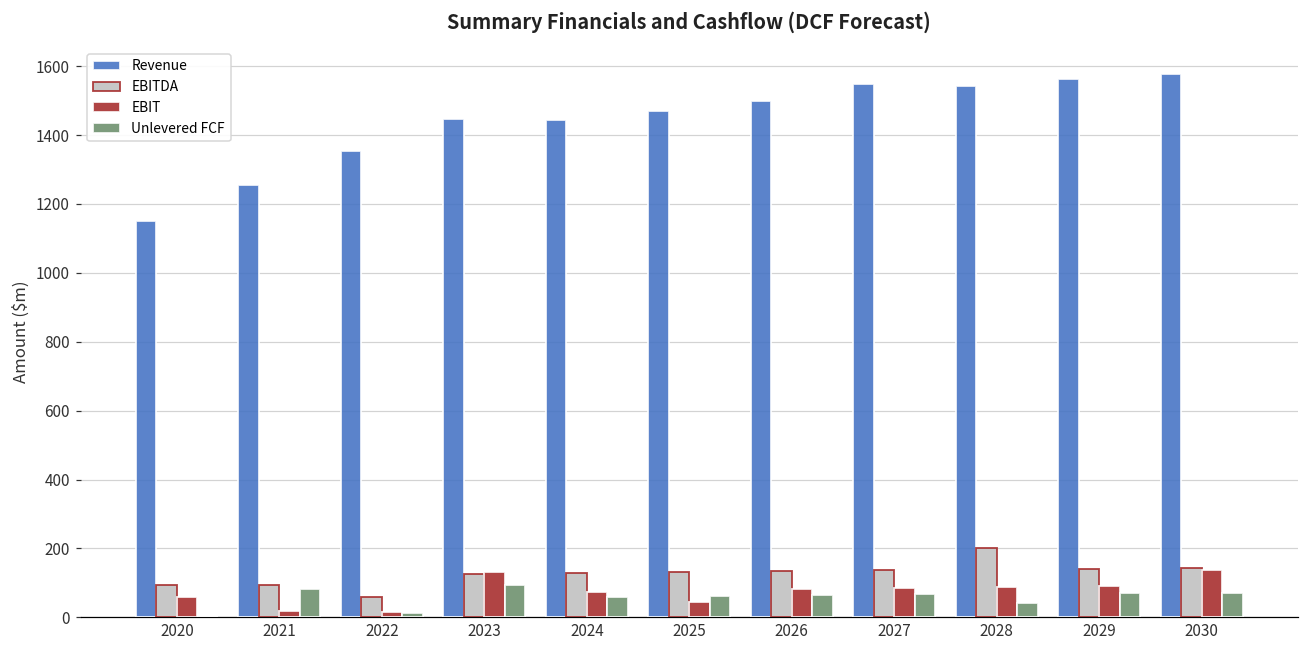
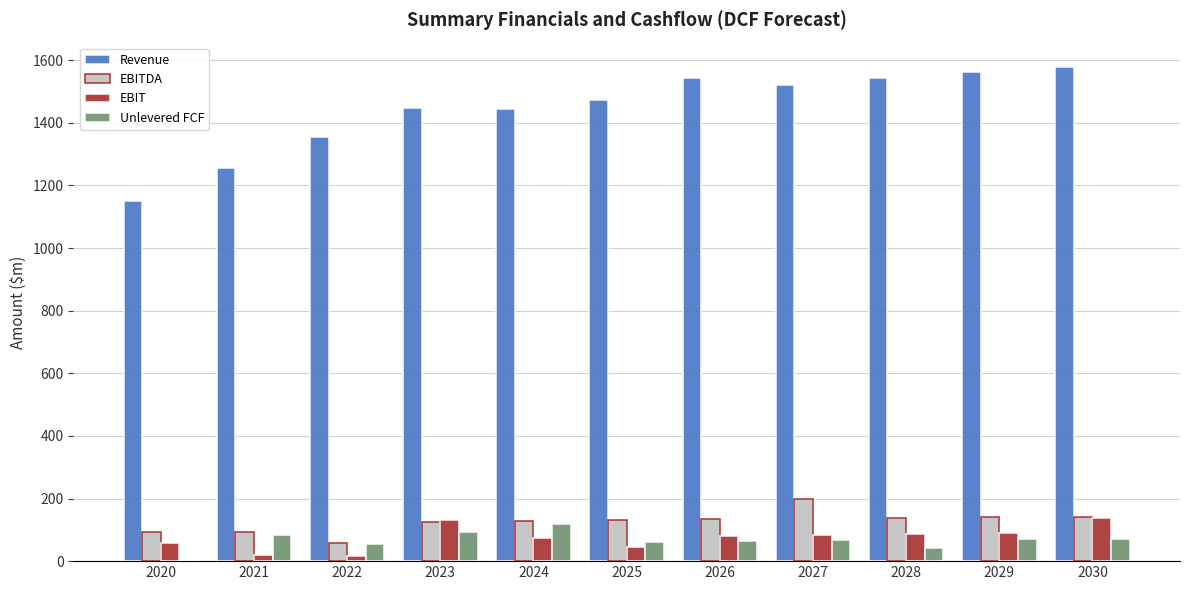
  {
    "Revenue": {
      "2020": 1150,
      "2021": 1260,
      "2022": 1350,
      "2023": 1450,
      "2024": 1440,
      "2025": 1470,
-     "2026": 1500,
-     "2027": 1550,
+     "2026": 1540,
+     "2027": 1520,
      "2028": 1540,
      "2029": 1560,
      "2030": 1580
    },
    "EBITDA": {
      "2020": 90,
      "2021": 90,
      "2022": 60,
      "2023": 120,
      "2024": 130,
      "2025": 130,
      "2026": 130,
-     "2027": 140,
-     "2028": 200,
+     "2027": 200,
+     "2028": 140,
      "2029": 140,
      "2030": 140
    },
    "EBIT": {
      "2020": 60,
      "2021": 20,
      "2022": 20,
      "2023": 130,
      "2024": 70,
      "2025": 40,
      "2026": 80,
      "2027": 80,
      "2028": 90,
      "2029": 90,
      "2030": 140
    },
    "Unlevered FCF": {
      "2020": 0,
      "2021": 80,
-     "2022": 10,
+     "2022": 50,
      "2023": 90,
-     "2024": 60,
+     "2024": 120,
      "2025": 60,
      "2026": 60,
      "2027": 70,
      "2028": 40,
      "2029": 70,
      "2030": 70
    }
  }
